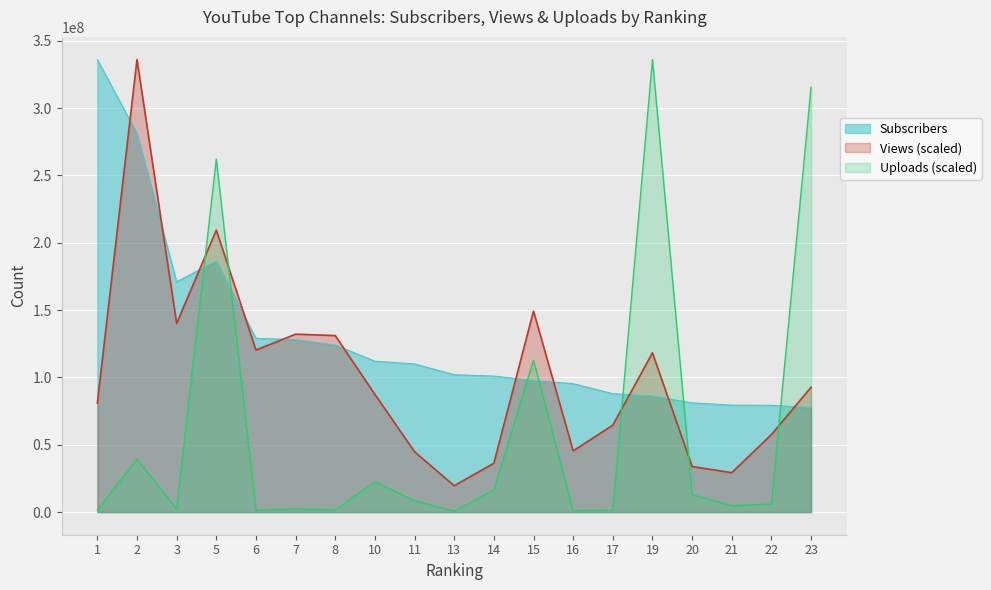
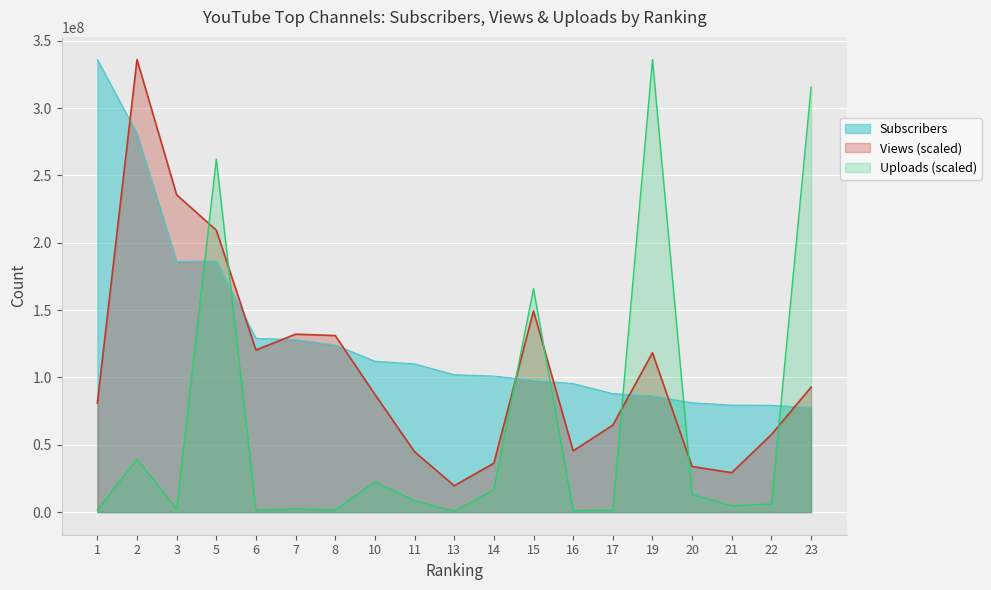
  {
    "Subscribers": {
      "1": 336000000,
      "2": 281000000,
-     "3": 171000000,
+     "3": 186000000,
      "5": 186000000,
      "6": 129000000,
      "7": 128000000,
      "8": 124000000,
      "10": 112000000,
      "11": 110000000,
      "13": 102000000,
      "14": 101000000,
      "15": 98000000,
      "16": 95000000,
      "17": 88000000,
      "19": 86000000,
      "20": 81000000,
      "21": 79000000,
      "22": 79000000,
      "23": 78000000
    },
    "Views (scaled)": {
      "1": 81000000,
      "2": 336000000,
-     "3": 140000000,
+     "3": 236000000,
      "5": 209000000,
      "6": 120000000,
      "7": 132000000,
      "8": 131000000,
      "10": 87000000,
      "11": 45000000,
      "13": 20000000,
      "14": 36000000,
      "15": 149000000,
      "16": 45000000,
      "17": 65000000,
      "19": 118000000,
      "20": 34000000,
      "21": 29000000,
      "22": 58000000,
      "23": 93000000
    },
    "Uploads (scaled)": {
      "1": 1000000,
      "2": 39000000,
      "3": 2000000,
      "5": 262000000,
      "6": 1000000,
      "7": 2000000,
      "8": 2000000,
      "10": 23000000,
      "11": 8000000,
      "13": 1000000,
      "14": 17000000,
-     "15": 113000000,
+     "15": 166000000,
      "16": 1000000,
      "17": 1000000,
      "19": 336000000,
      "20": 13000000,
      "21": 5000000,
      "22": 6000000,
      "23": 316000000
    }
  }
